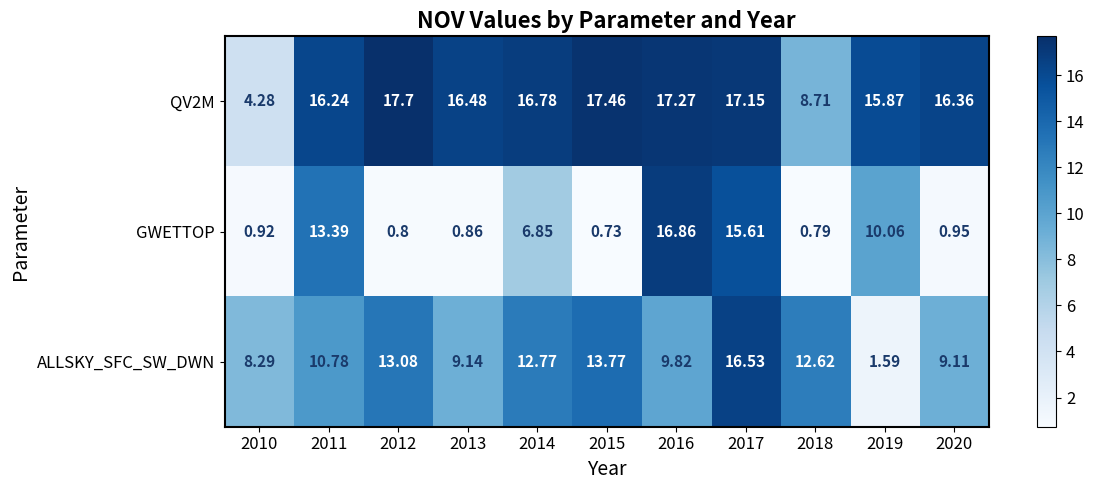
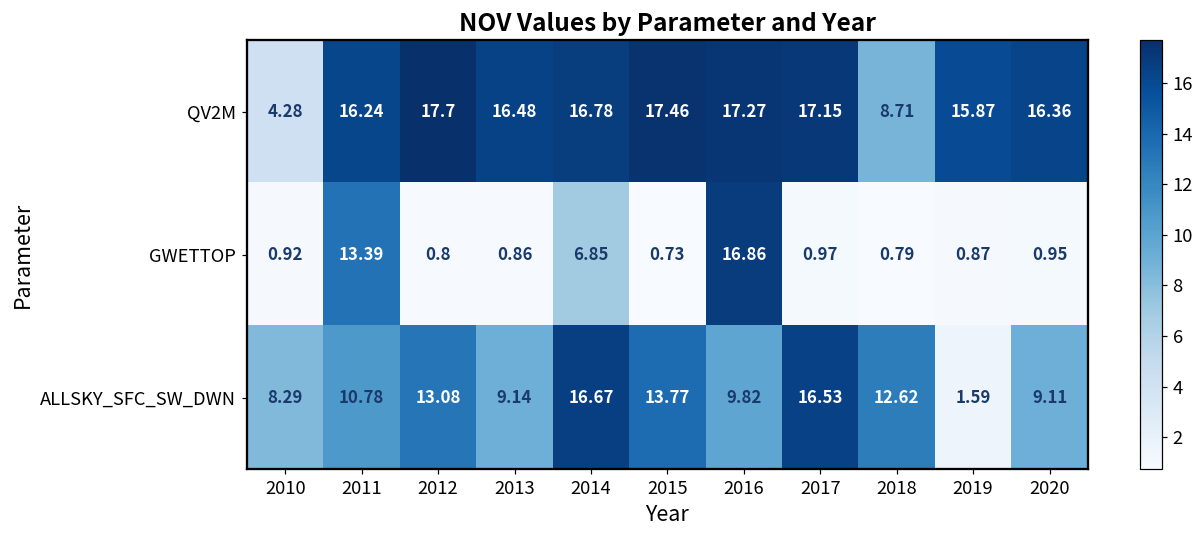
  {
    "QV2M": {
      "2010": 4.28,
      "2011": 16.24,
      "2012": 17.7,
      "2013": 16.48,
      "2014": 16.78,
      "2015": 17.46,
      "2016": 17.27,
      "2017": 17.15,
      "2018": 8.71,
      "2019": 15.87,
      "2020": 16.36
    },
    "GWETTOP": {
      "2010": 0.92,
      "2011": 13.39,
      "2012": 0.8,
      "2013": 0.86,
      "2014": 6.85,
      "2015": 0.73,
      "2016": 16.86,
-     "2017": 15.61,
+     "2017": 0.97,
      "2018": 0.79,
-     "2019": 10.06,
+     "2019": 0.87,
      "2020": 0.95
    },
    "ALLSKY_SFC_SW_DWN": {
      "2010": 8.29,
      "2011": 10.78,
      "2012": 13.08,
      "2013": 9.14,
-     "2014": 12.77,
+     "2014": 16.67,
      "2015": 13.77,
      "2016": 9.82,
      "2017": 16.53,
      "2018": 12.62,
      "2019": 1.59,
      "2020": 9.11
    }
  }
